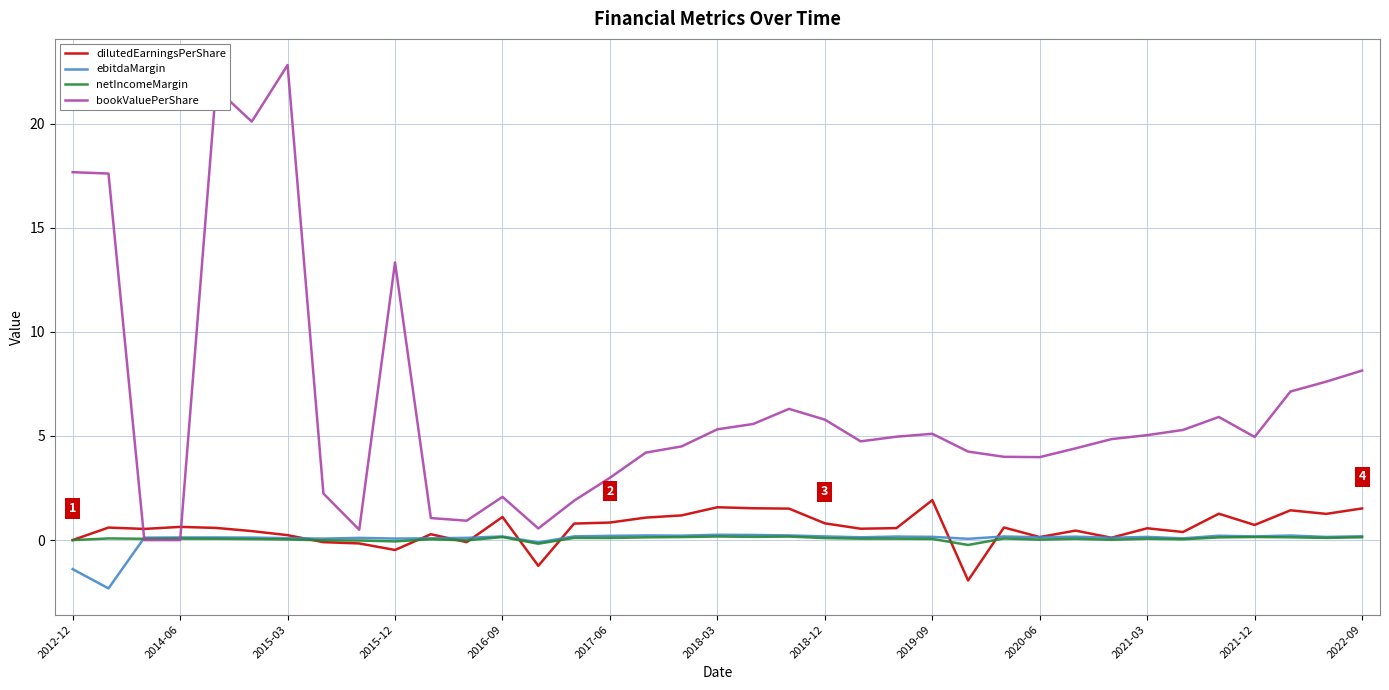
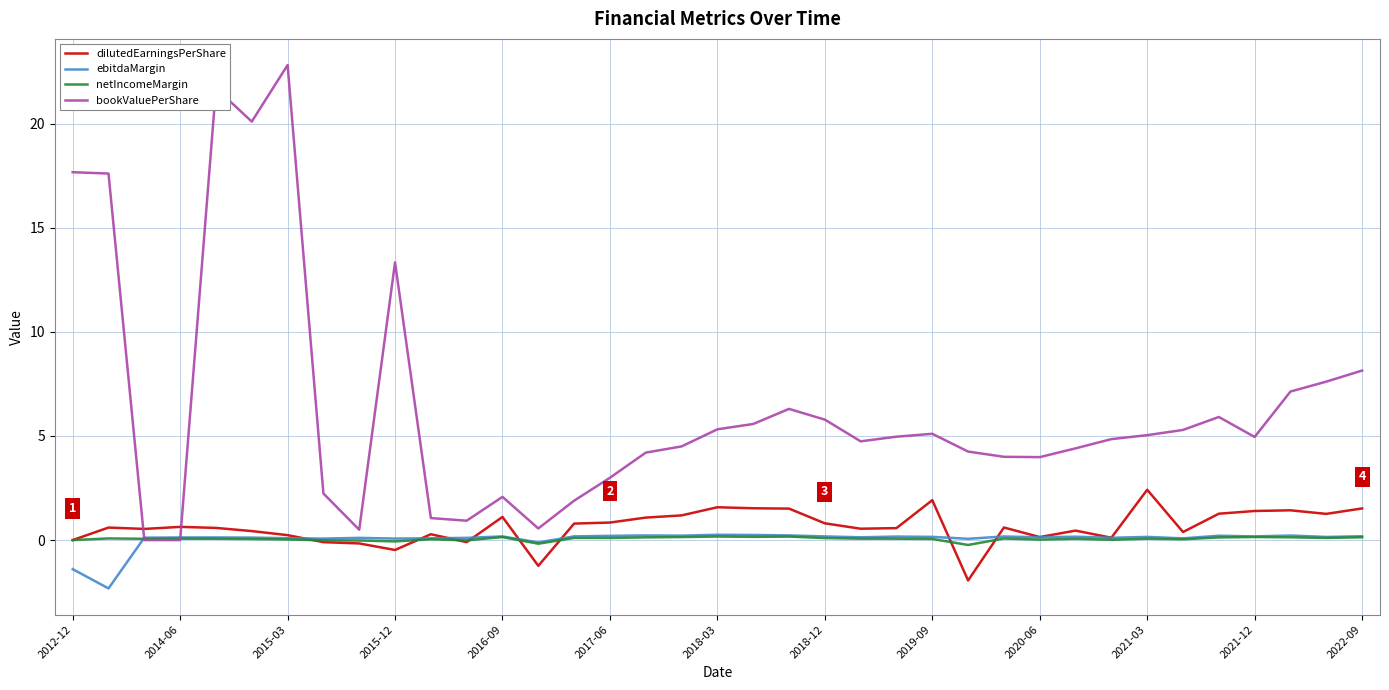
  {
    "dilutedEarningsPerShare": {
      "2014-06": 0.6,
      "2015-03": 0.2,
      "2015-12": -0.5,
      "2016-09": 1.1,
      "2017-06": 0.8,
      "2018-03": 1.6,
      "2019-09": 1.9,
-     "2021-03": 0.6,
-     "2021-12": 0.7
+     "2021-03": 2.4,
+     "2021-12": 1.4
    },
    "ebitdaMargin": {
      "2012-12": -1.4,
      "2015-12": 0.1
    },
    "netIncomeMargin": {
      "2015-12": -0.1
    },
    "bookValuePerShare": {
      "2012-12": 17.7,
      "2015-03": 22.8,
      "2015-12": 13.3,
      "2016-09": 2.1,
      "2018-03": 5.3,
      "2018-12": 5.8,
      "2019-09": 5.1,
      "2020-06": 4.0,
      "2021-03": 5.0,
      "2021-12": 5.0,
      "2022-09": 8.1
    }
  }
